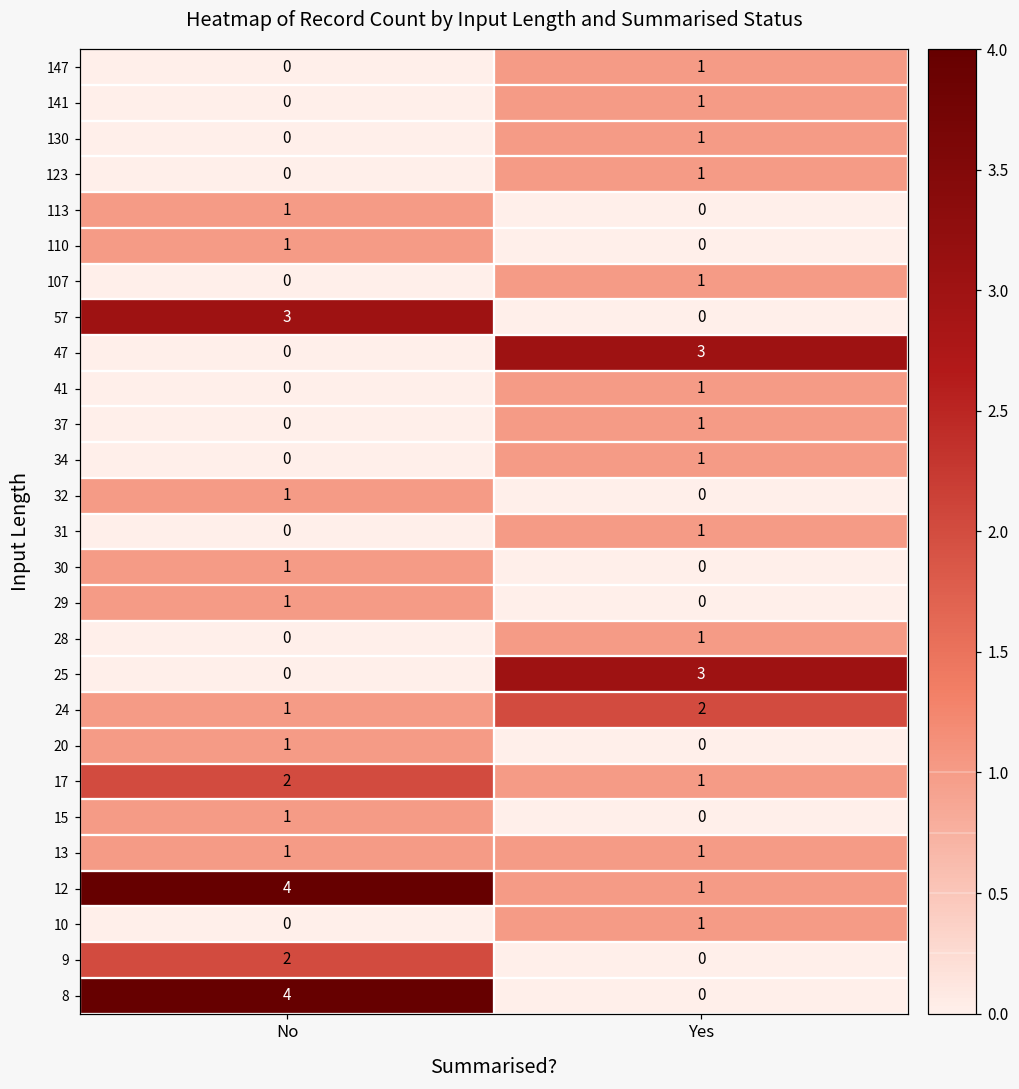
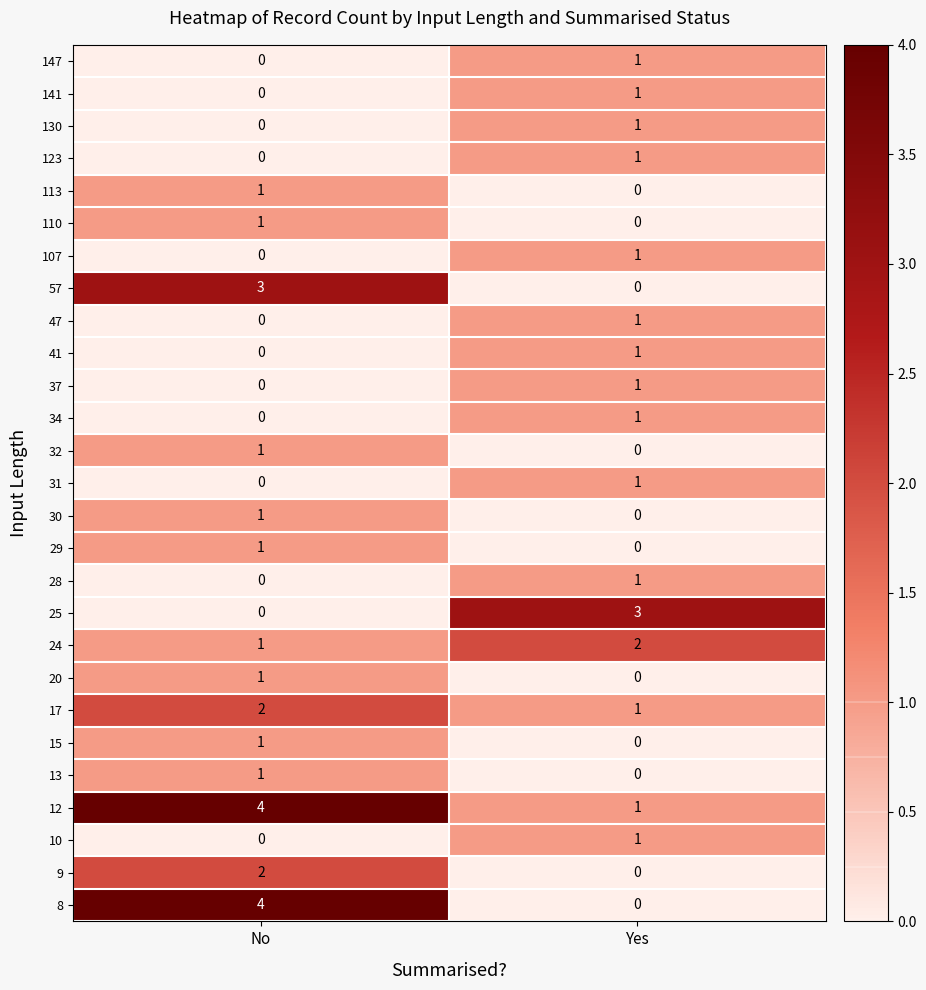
  {
    "147": {
      "No": 0,
      "Yes": 1
    },
    "141": {
      "No": 0,
      "Yes": 1
    },
    "130": {
      "No": 0,
      "Yes": 1
    },
    "123": {
      "No": 0,
      "Yes": 1
    },
    "113": {
      "No": 1,
      "Yes": 0
    },
    "110": {
      "No": 1,
      "Yes": 0
    },
    "107": {
      "No": 0,
      "Yes": 1
    },
    "57": {
      "No": 3,
      "Yes": 0
    },
    "47": {
      "No": 0,
-     "Yes": 3
+     "Yes": 1
    },
    "41": {
      "No": 0,
      "Yes": 1
    },
    "37": {
      "No": 0,
      "Yes": 1
    },
    "34": {
      "No": 0,
      "Yes": 1
    },
    "32": {
      "No": 1,
      "Yes": 0
    },
    "31": {
      "No": 0,
      "Yes": 1
    },
    "30": {
      "No": 1,
      "Yes": 0
    },
    "29": {
      "No": 1,
      "Yes": 0
    },
    "28": {
      "No": 0,
      "Yes": 1
    },
    "25": {
      "No": 0,
      "Yes": 3
    },
    "24": {
      "No": 1,
      "Yes": 2
    },
    "20": {
      "No": 1,
      "Yes": 0
    },
    "17": {
      "No": 2,
      "Yes": 1
    },
    "15": {
      "No": 1,
      "Yes": 0
    },
    "13": {
      "No": 1,
-     "Yes": 1
+     "Yes": 0
    },
    "12": {
      "No": 4,
      "Yes": 1
    },
    "10": {
      "No": 0,
      "Yes": 1
    },
    "9": {
      "No": 2,
      "Yes": 0
    },
    "8": {
      "No": 4,
      "Yes": 0
    }
  }
